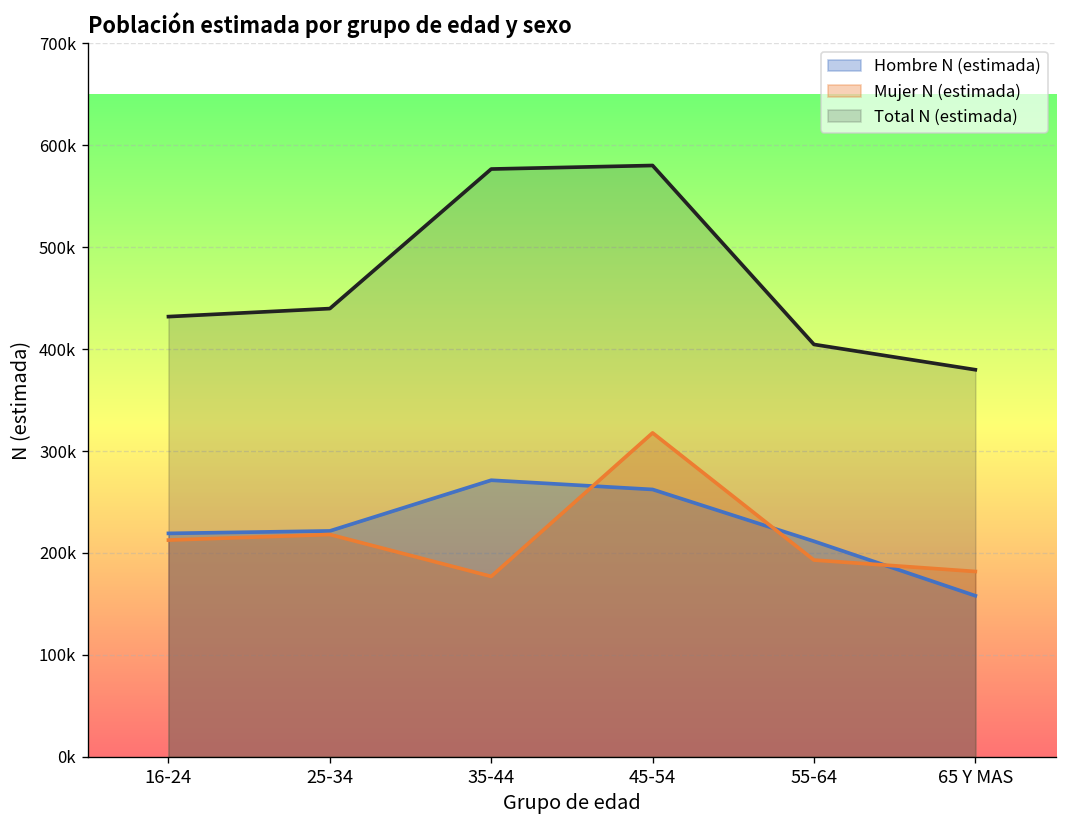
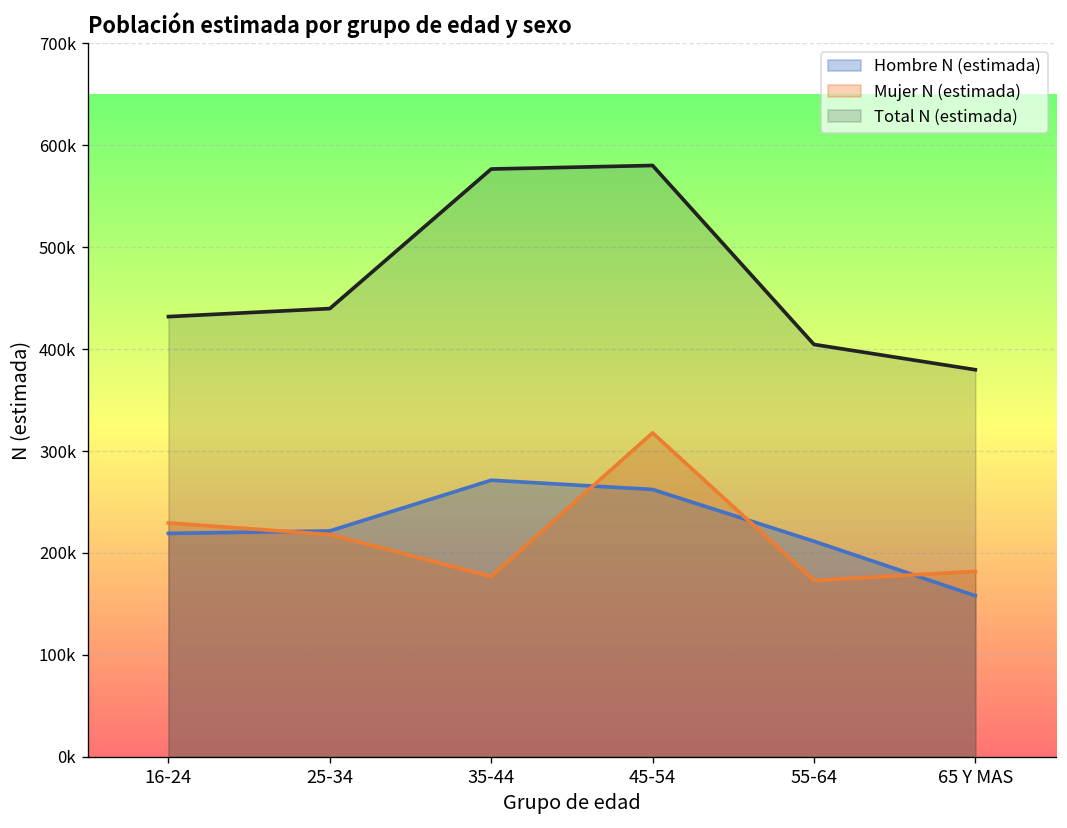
  {
    "Mujer N (estimada)": {
-     "16-24": 210000,
+     "16-24": 230000,
      "25-34": 220000,
      "35-44": 180000,
      "45-54": 320000,
-     "55-64": 190000,
+     "55-64": 170000,
      "65 Y MAS": 180000
    }
  }
